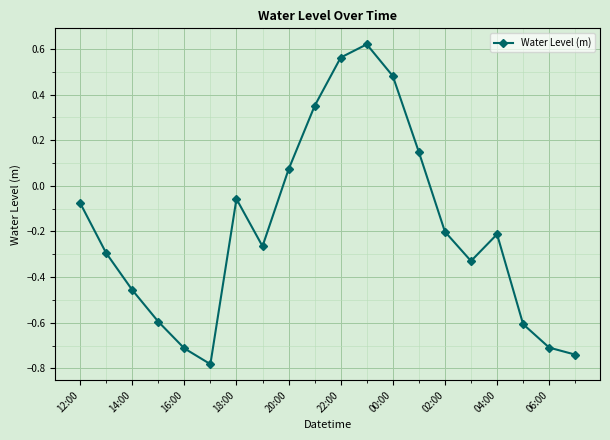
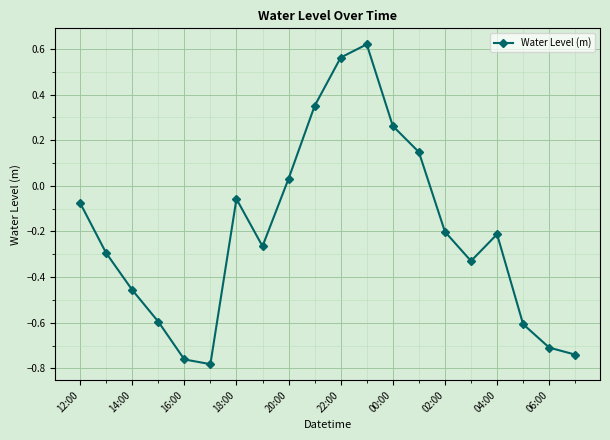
  {
    "12:00": -0.07,
    "14:00": -0.46,
-   "16:00": -0.71,
+   "16:00": -0.76,
    "18:00": -0.06,
-   "20:00": 0.07,
+   "20:00": 0.03,
    "22:00": 0.56,
-   "00:00": 0.48,
+   "00:00": 0.26,
    "02:00": -0.20,
    "04:00": -0.21,
    "06:00": -0.71
  }
